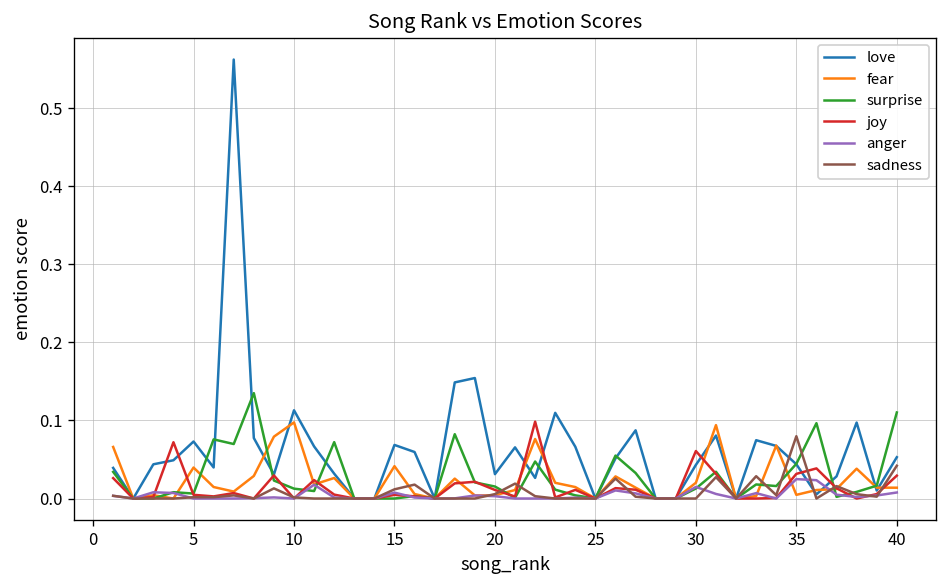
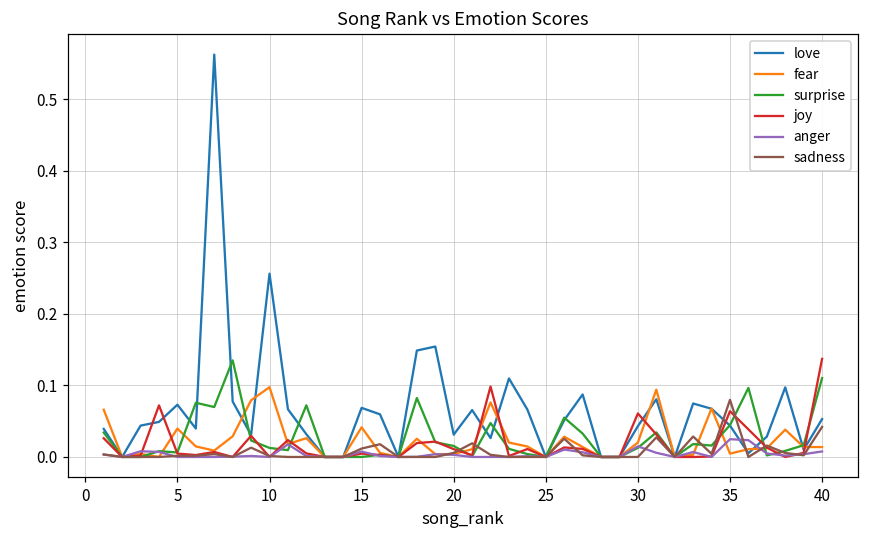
  {
    "love": {
      "5": 0.07,
-     "10": 0.11,
+     "10": 0.26,
      "15": 0.07,
      "20": 0.03,
      "30": 0.04,
      "40": 0.05
    },
    "fear": {
      "5": 0.04,
      "10": 0.10,
      "15": 0.04,
      "30": 0.02,
      "35": 0.00,
      "40": 0.01
    },
    "surprise": {
      "10": 0.01,
      "15": 0.00,
      "20": 0.02,
      "40": 0.11
    },
    "joy": {
      "20": 0.01,
      "30": 0.06,
-     "35": 0.03,
-     "40": 0.03
+     "35": 0.06,
+     "40": 0.14
    },
    "anger": {
      "35": 0.02,
      "40": 0.01
    },
    "sadness": {
      "15": 0.01,
      "30": 0.00,
      "35": 0.08,
      "40": 0.04
    }
  }
